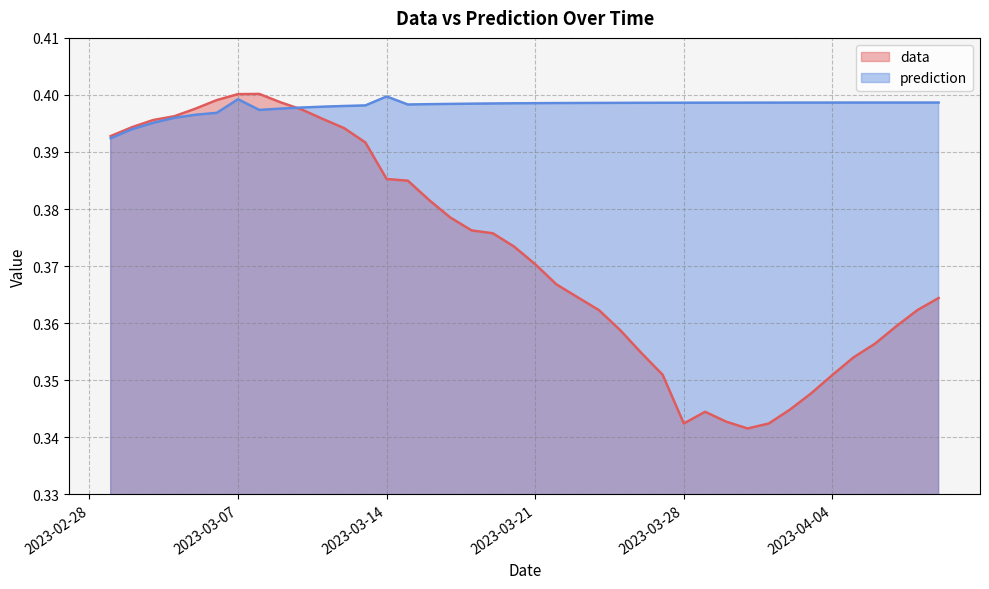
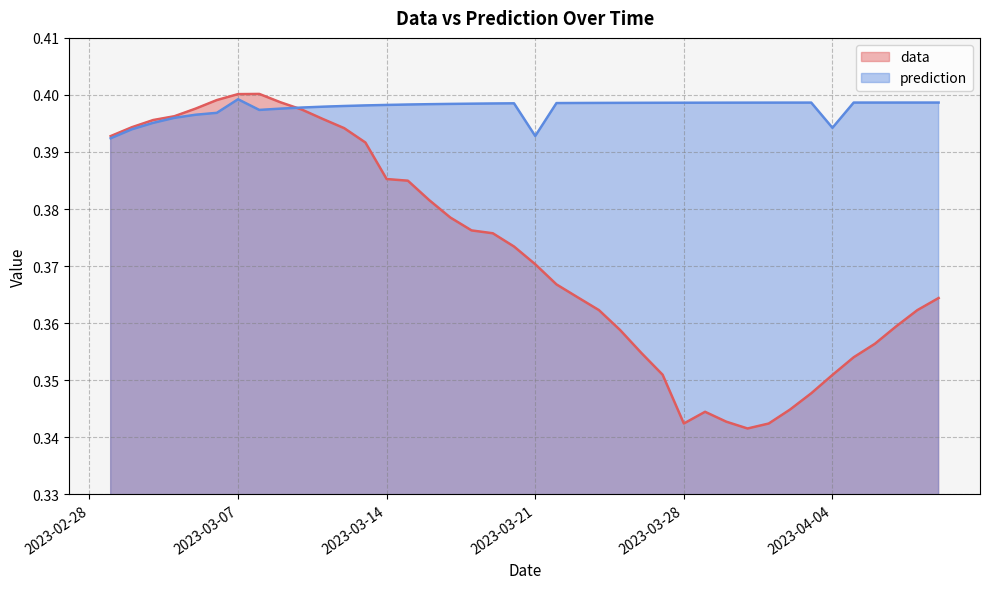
  {
    "data": {
      "2023-03-07": 0.400,
      "2023-03-14": 0.385,
      "2023-03-21": 0.370,
      "2023-03-28": 0.342,
      "2023-04-04": 0.351
    },
    "prediction": {
      "2023-03-07": 0.399,
-     "2023-03-14": 0.400,
-     "2023-03-21": 0.399,
+     "2023-03-14": 0.398,
+     "2023-03-21": 0.393,
      "2023-03-28": 0.399,
-     "2023-04-04": 0.399
+     "2023-04-04": 0.394
    }
  }
